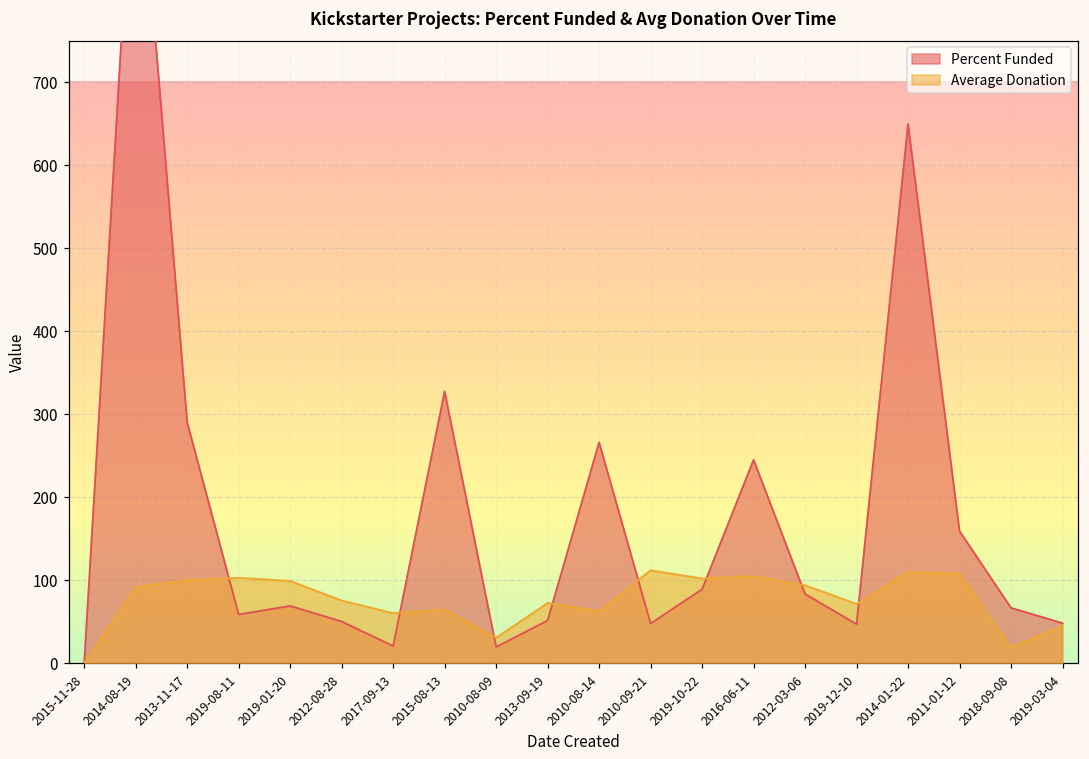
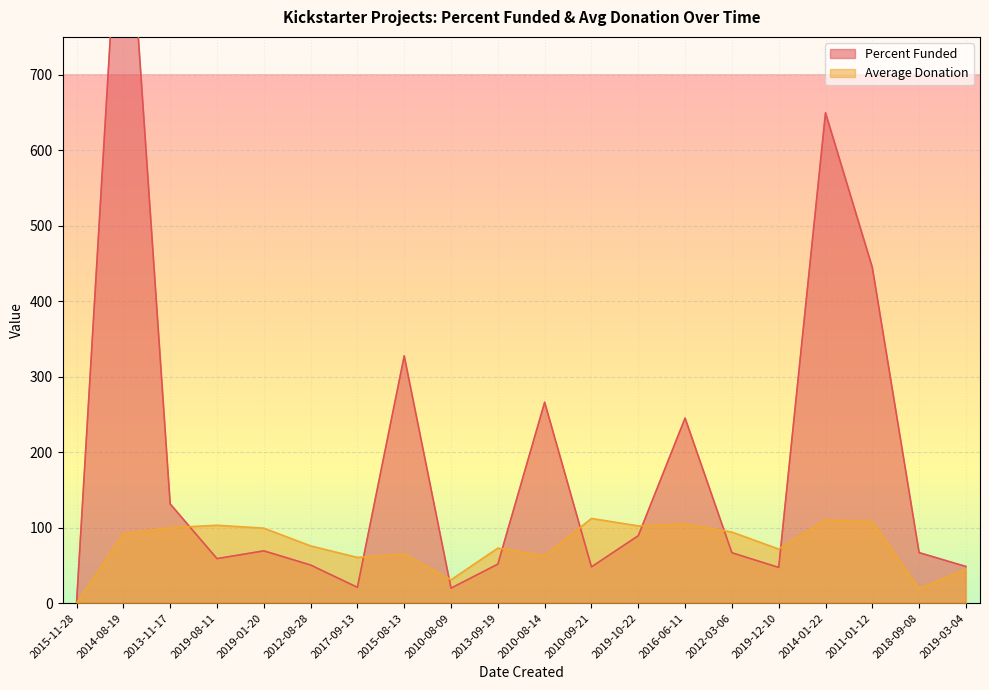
  {
    "Percent Funded": {
-     "2013-11-17": 290,
+     "2013-11-17": 130,
      "2019-08-11": 60,
      "2019-01-20": 70,
      "2012-08-28": 50,
      "2017-09-13": 20,
      "2015-08-13": 330,
      "2010-08-09": 20,
      "2013-09-19": 50,
      "2010-08-14": 270,
      "2010-09-21": 50,
      "2019-10-22": 90,
      "2016-06-11": 250,
-     "2012-03-06": 80,
+     "2012-03-06": 70,
      "2019-12-10": 50,
      "2014-01-22": 650,
-     "2011-01-12": 160,
+     "2011-01-12": 440,
      "2018-09-08": 70,
      "2019-03-04": 50
    },
    "Average Donation": {
      "2014-08-19": 90,
      "2013-11-17": 100,
      "2019-08-11": 100,
      "2019-01-20": 100,
      "2012-08-28": 80,
      "2017-09-13": 60,
      "2015-08-13": 60,
      "2010-08-09": 30,
      "2013-09-19": 70,
      "2010-08-14": 60,
      "2010-09-21": 110,
      "2019-10-22": 100,
      "2016-06-11": 110,
      "2012-03-06": 90,
      "2019-12-10": 70,
      "2014-01-22": 110,
      "2011-01-12": 110,
      "2018-09-08": 20,
      "2019-03-04": 50
    }
  }
